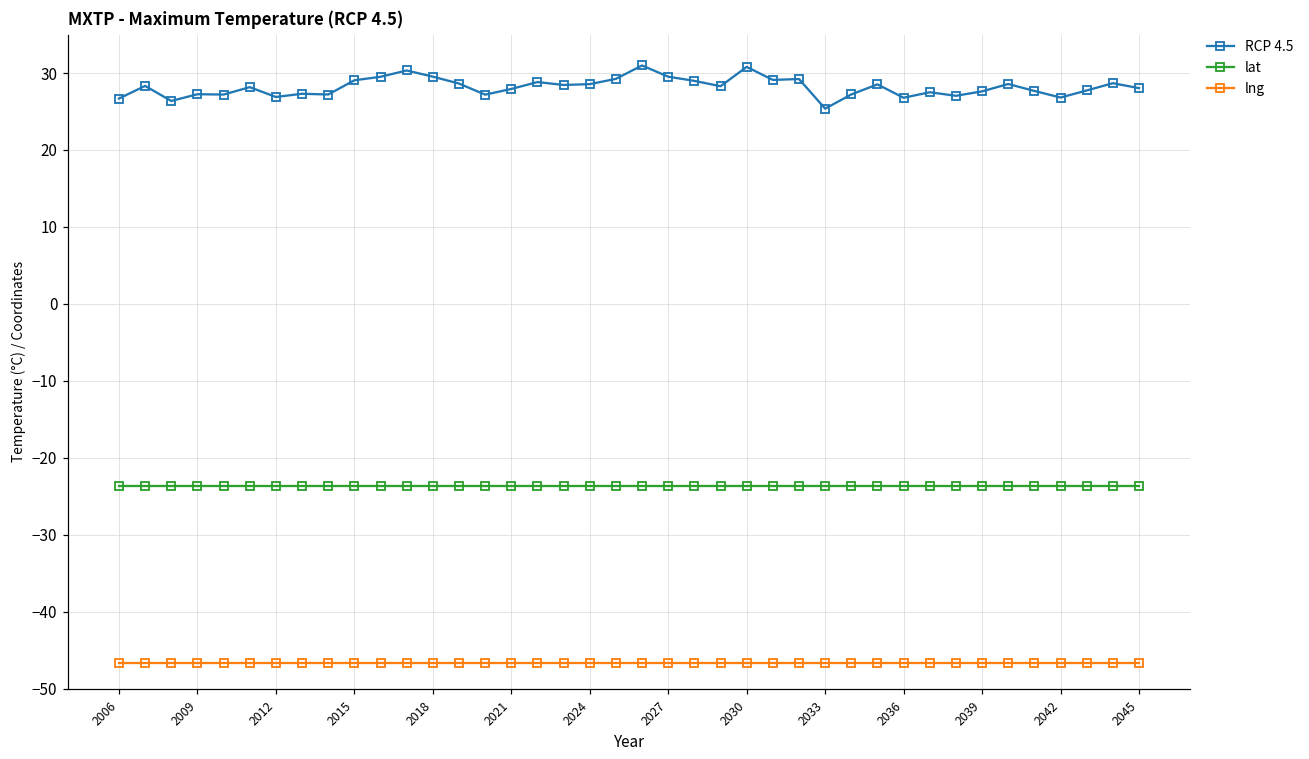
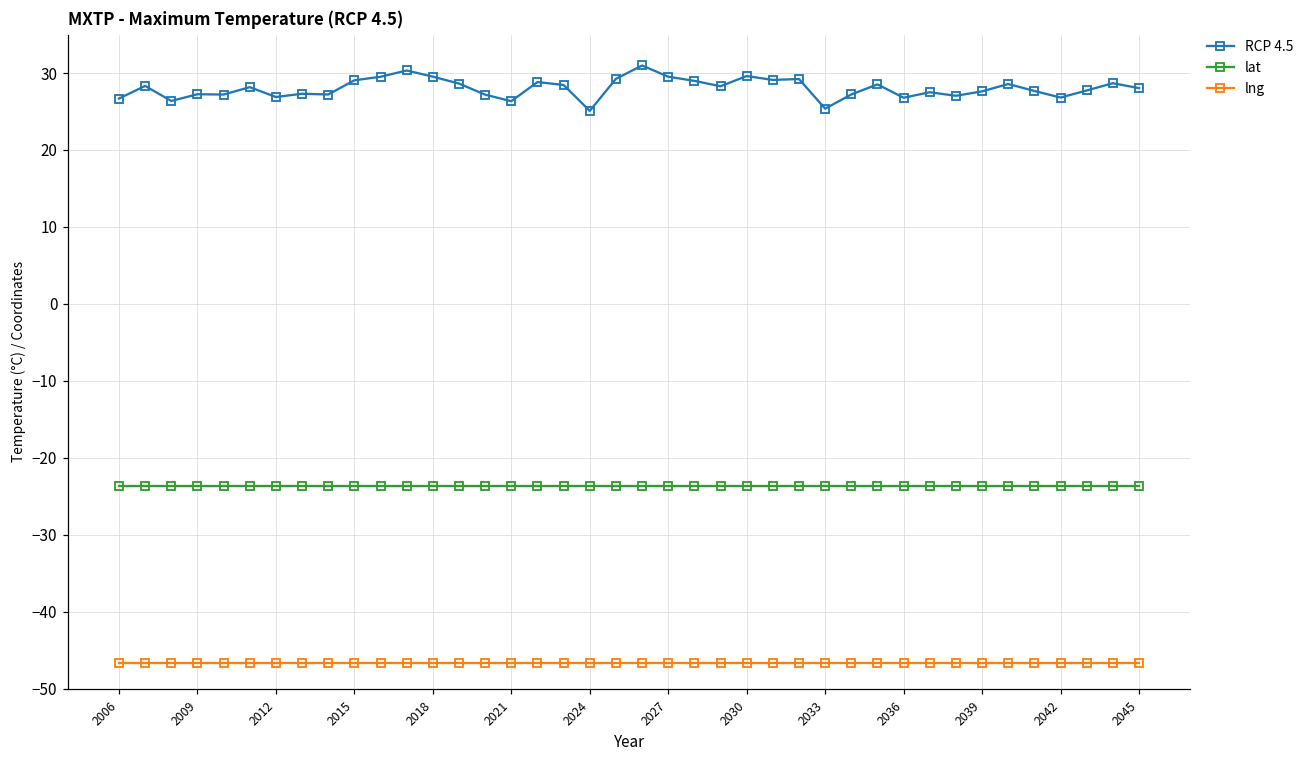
  {
    "RCP 4.5": {
      "2006": 27,
      "2009": 27,
      "2012": 27,
      "2015": 29,
      "2018": 30,
-     "2021": 28,
-     "2024": 29,
+     "2021": 26,
+     "2024": 25,
      "2027": 30,
-     "2030": 31,
+     "2030": 30,
      "2033": 25,
      "2036": 27,
      "2039": 28,
      "2042": 27,
      "2045": 28
    },
    "lat": {
      "2006": -24,
      "2009": -24,
      "2012": -24,
      "2015": -24,
      "2018": -24,
      "2021": -24,
      "2024": -24,
      "2027": -24,
      "2030": -24,
      "2033": -24,
      "2036": -24,
      "2039": -24,
      "2042": -24,
      "2045": -24
    },
    "lng": {
      "2006": -47,
      "2009": -47,
      "2012": -47,
      "2015": -47,
      "2018": -47,
      "2021": -47,
      "2024": -47,
      "2027": -47,
      "2030": -47,
      "2033": -47,
      "2036": -47,
      "2039": -47,
      "2042": -47,
      "2045": -47
    }
  }
